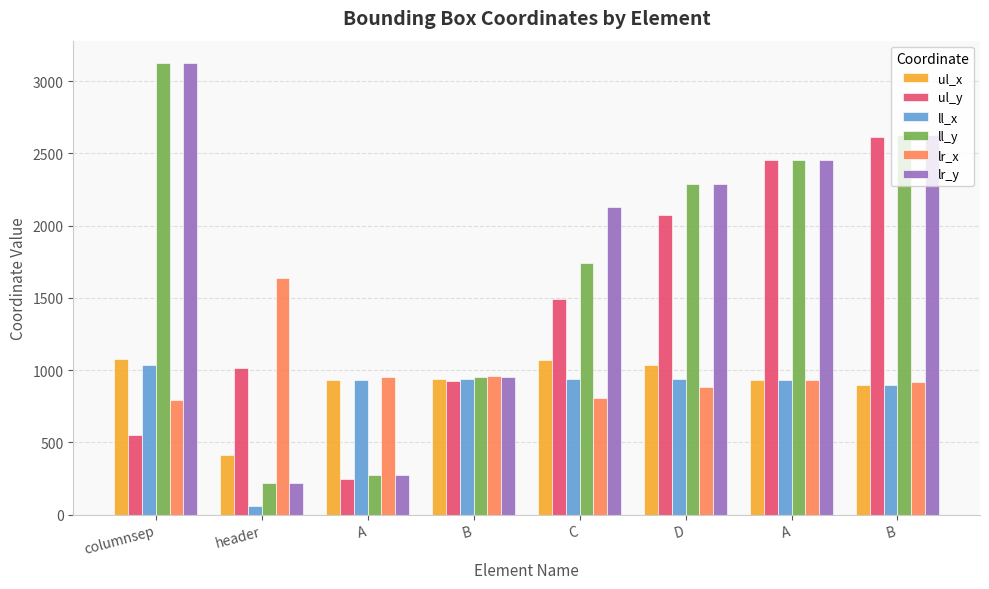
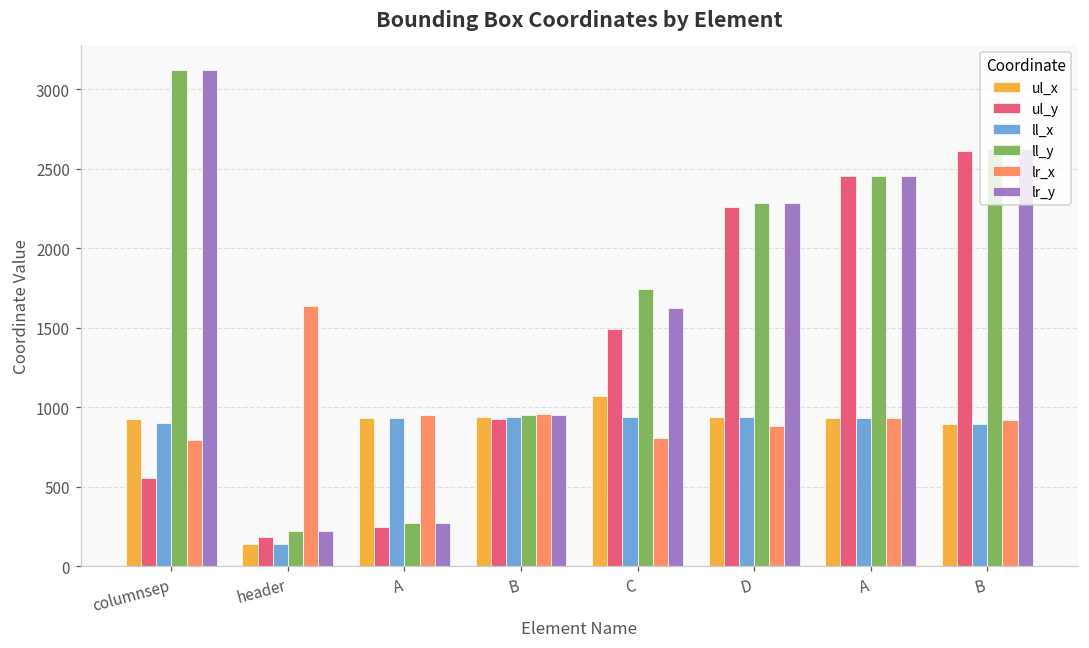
  {
    "ul_x": {
-     "columnsep": 1080,
-     "header": 410,
+     "columnsep": 920,
+     "header": 140,
      "C": 1070,
-     "D": 1030
+     "D": 940
    },
    "ul_y": {
      "columnsep": 550,
-     "header": 1020,
+     "header": 190,
      "C": 1490,
-     "D": 2070
+     "D": 2260
    },
    "ll_x": {
-     "columnsep": 1040,
-     "header": 60,
+     "columnsep": 900,
+     "header": 140,
      "C": 940,
      "D": 940
    },
    "ll_y": {
      "columnsep": 3120,
      "header": 220,
      "C": 1740,
      "D": 2290
    },
    "lr_x": {
      "columnsep": 790,
      "header": 1640,
      "C": 810,
      "D": 880
    },
    "lr_y": {
      "columnsep": 3120,
      "header": 220,
-     "C": 2130,
+     "C": 1620,
      "D": 2290
    }
  }
